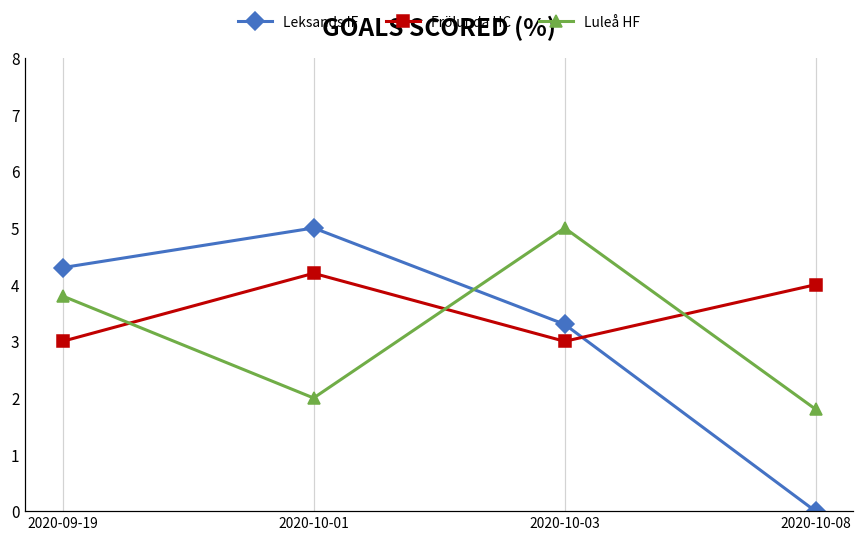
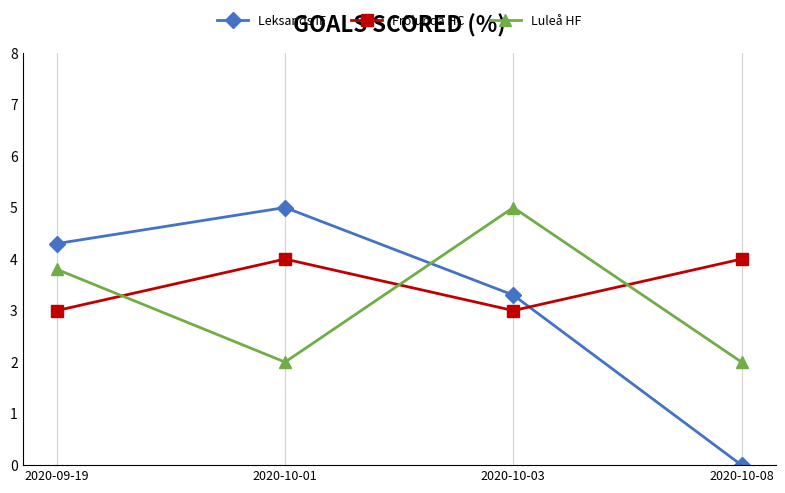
  {
    "Leksands IF": {
      "2020-09-19": 4.3,
      "2020-10-01": 5.0,
      "2020-10-03": 3.3,
      "2020-10-08": 0.0
    },
    "Frölunda HC": {
      "2020-09-19": 3.0,
-     "2020-10-01": 4.2,
+     "2020-10-01": 4.0,
      "2020-10-03": 3.0,
      "2020-10-08": 4.0
    },
    "Luleå HF": {
      "2020-09-19": 3.8,
      "2020-10-01": 2.0,
      "2020-10-03": 5.0,
-     "2020-10-08": 1.8
+     "2020-10-08": 2.0
    }
  }
